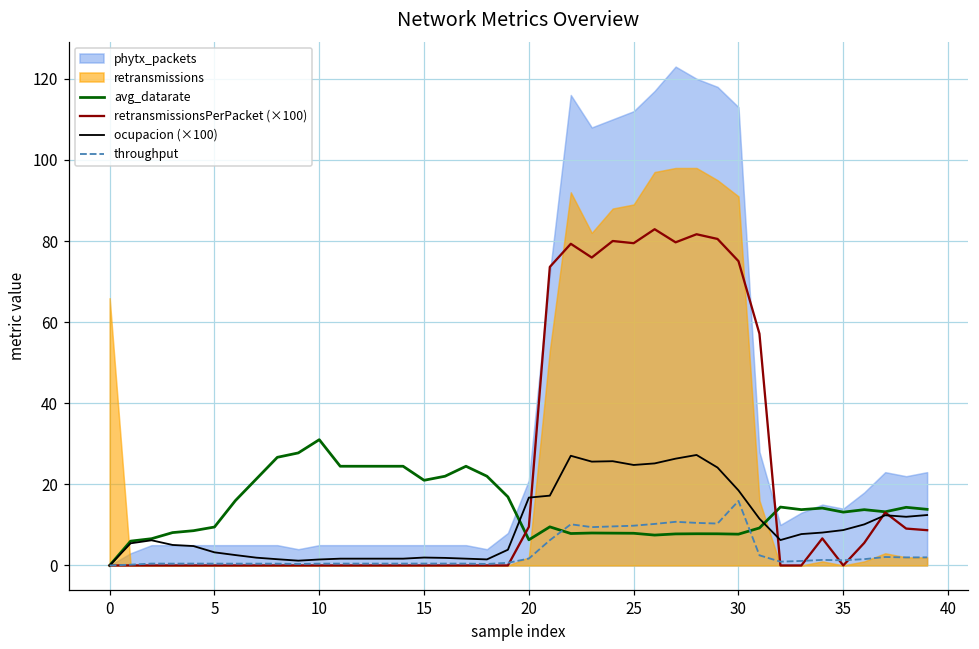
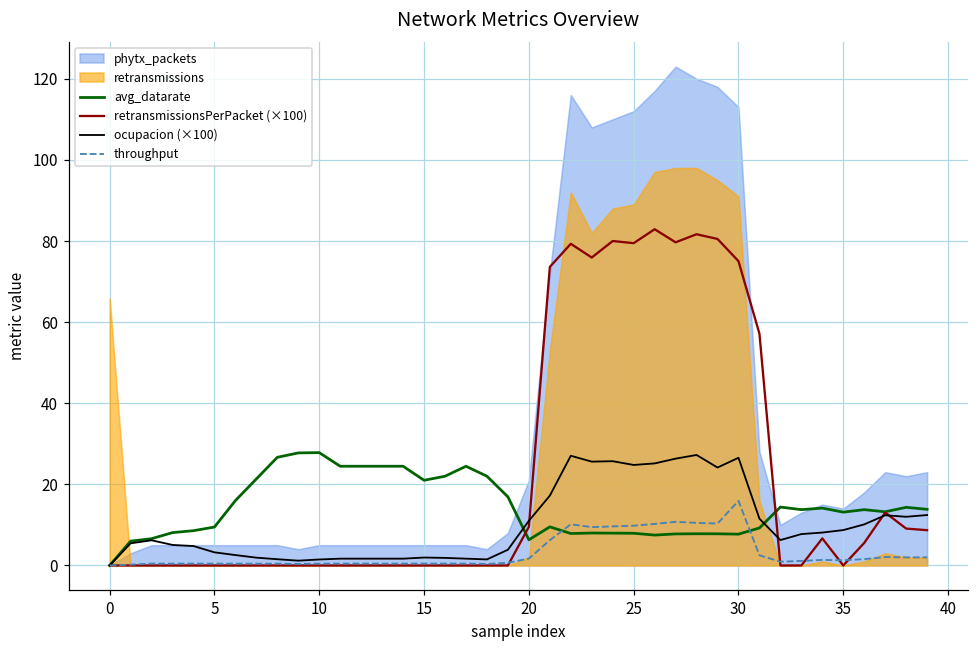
  {
    "avg_datarate": {
      "5": 9,
-     "10": 31,
+     "10": 28,
      "15": 21,
      "20": 6,
      "25": 8,
      "30": 8,
      "35": 13
    },
    "phytx_packets": {
      "5": 5,
      "10": 5,
      "15": 5,
      "20": 21,
      "25": 112,
      "30": 113,
      "35": 14
    },
    "retransmissions": {
      "0": 66,
      "25": 89,
      "30": 91
    },
    "retransmissionsPerPacket (×100)": {
      "20": 10,
      "25": 79,
      "30": 75
    },
    "ocupacion (×100)": {
      "5": 3,
      "10": 1,
      "15": 2,
-     "20": 17,
+     "20": 11,
      "25": 25,
-     "30": 19,
+     "30": 27,
      "35": 9
    },
    "throughput": {
      "25": 10,
      "30": 16,
      "35": 1
    }
  }
